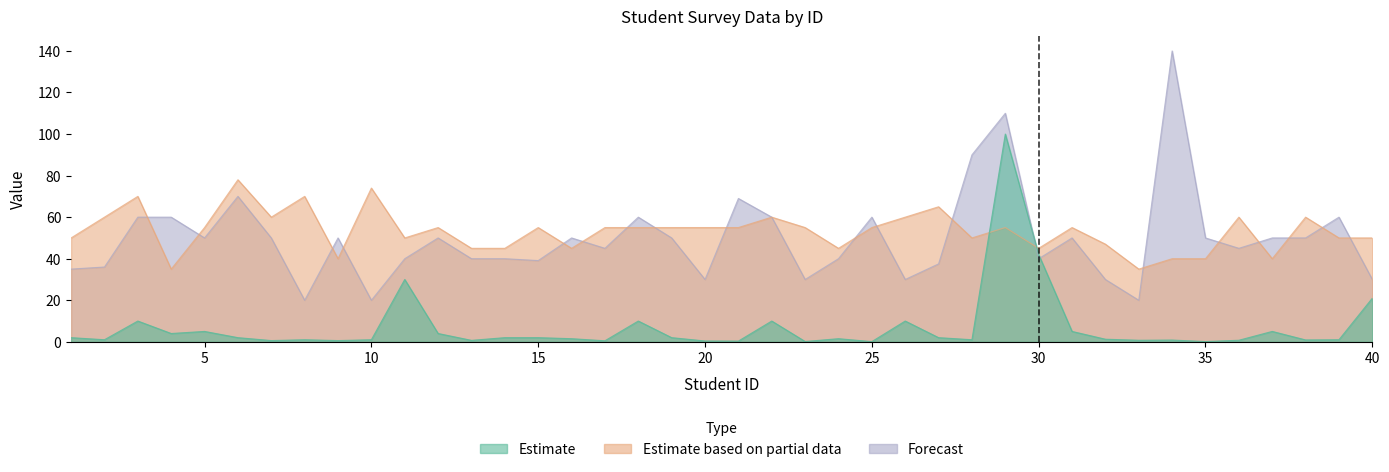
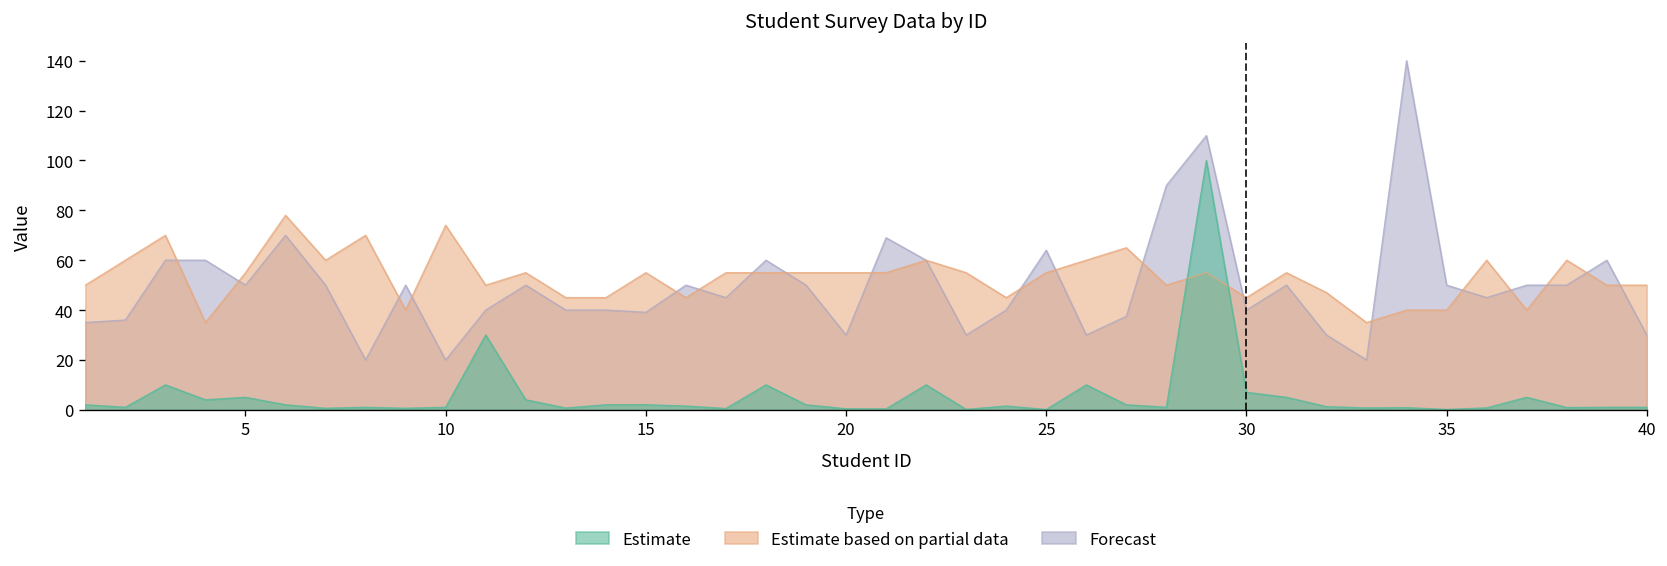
  {
    "Forecast": {
      "5": 50,
      "10": 20,
      "15": 39,
      "20": 30,
-     "25": 60,
+     "25": 64,
      "30": 40,
      "35": 50,
      "40": 30
    },
    "Estimate based on partial data": {
      "5": 55,
      "10": 74,
      "15": 55,
      "20": 55,
      "25": 55,
      "30": 45,
      "35": 40,
      "40": 50
    },
    "Estimate": {
      "5": 5,
      "10": 1,
      "15": 2,
      "20": 0,
      "25": 0,
-     "30": 42,
+     "30": 7,
      "35": 0,
-     "40": 21
+     "40": 1
    }
  }
